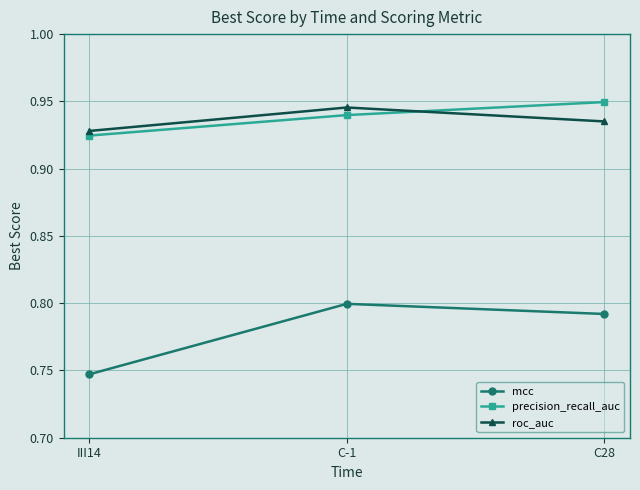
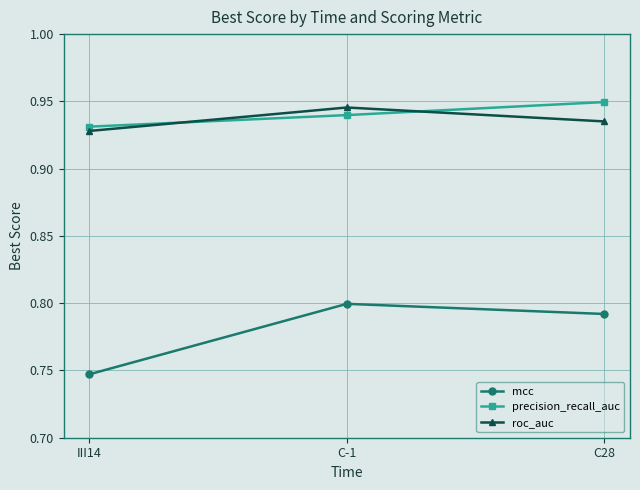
  {
    "precision_recall_auc": {
-     "III14": 0.925,
+     "III14": 0.931,
      "C-1": 0.940,
      "C28": 0.949
    }
  }
